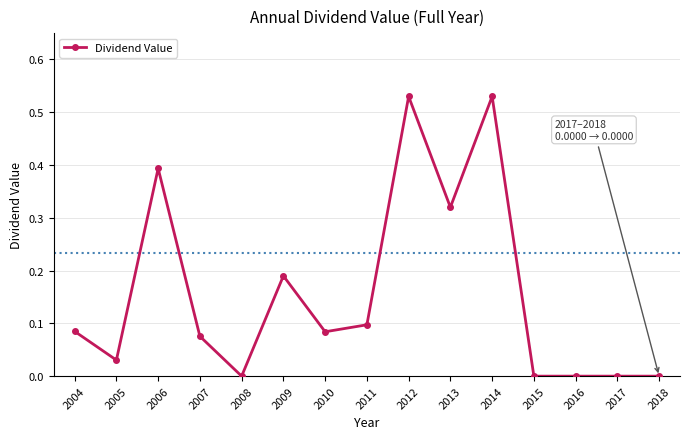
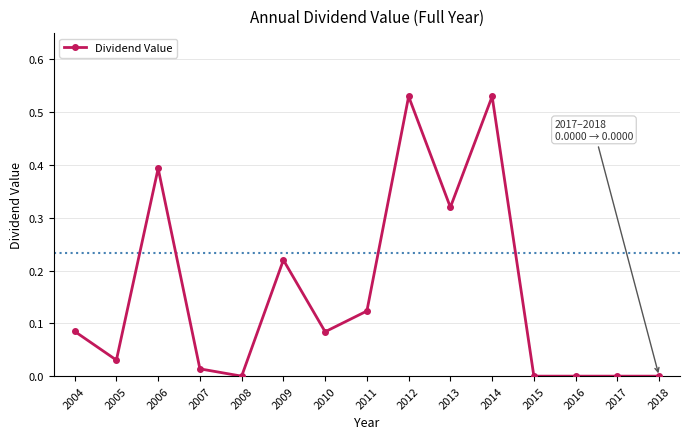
  {
    "2004": 0.08,
    "2005": 0.03,
    "2006": 0.39,
-   "2007": 0.08,
+   "2007": 0.01,
    "2008": 0.00,
-   "2009": 0.19,
+   "2009": 0.22,
    "2010": 0.08,
-   "2011": 0.10,
+   "2011": 0.12,
    "2012": 0.53,
    "2013": 0.32,
    "2014": 0.53,
    "2015": 0.00
  }
